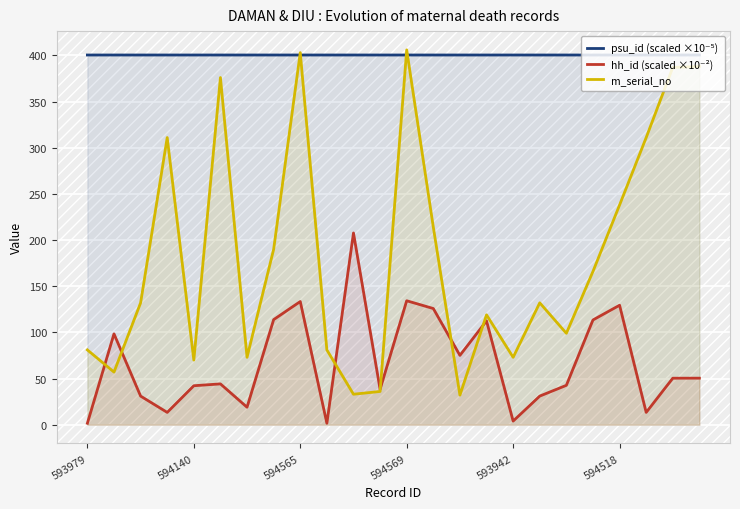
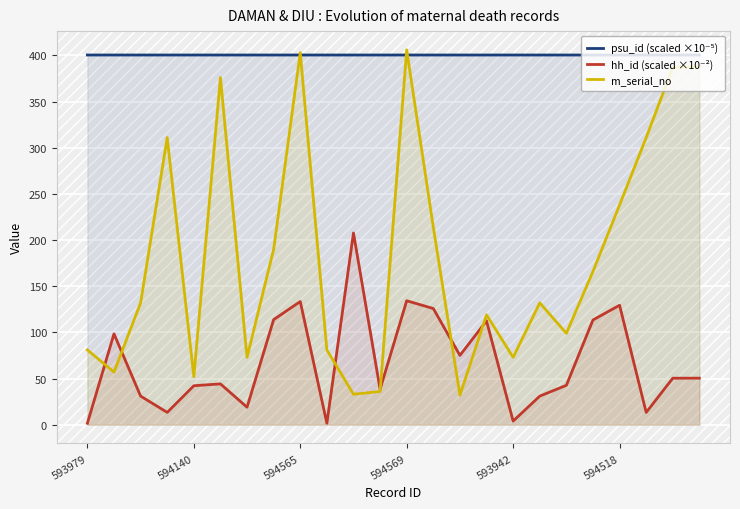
  {
    "psu_id (scaled ×10⁻⁵)": {
      "593979": 400,
      "594140": 400,
      "594569": 400,
      "593942": 400
    },
    "hh_id (scaled ×10⁻²)": {
      "593979": 0,
      "594140": 40,
      "594565": 130,
      "594569": 130,
      "593942": 0,
      "594518": 130
    },
    "m_serial_no": {
      "593979": 80,
-     "594140": 70,
+     "594140": 50,
      "594569": 410,
      "593942": 70,
      "594518": 240
    }
  }
